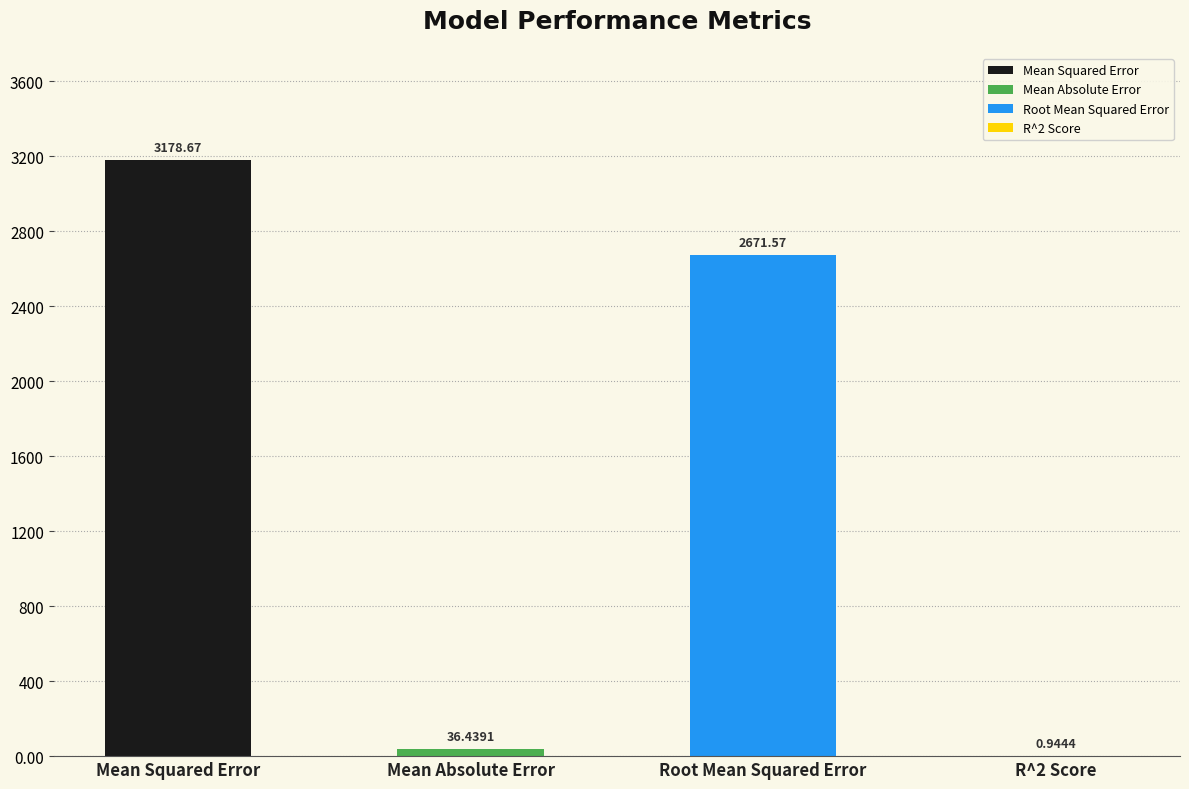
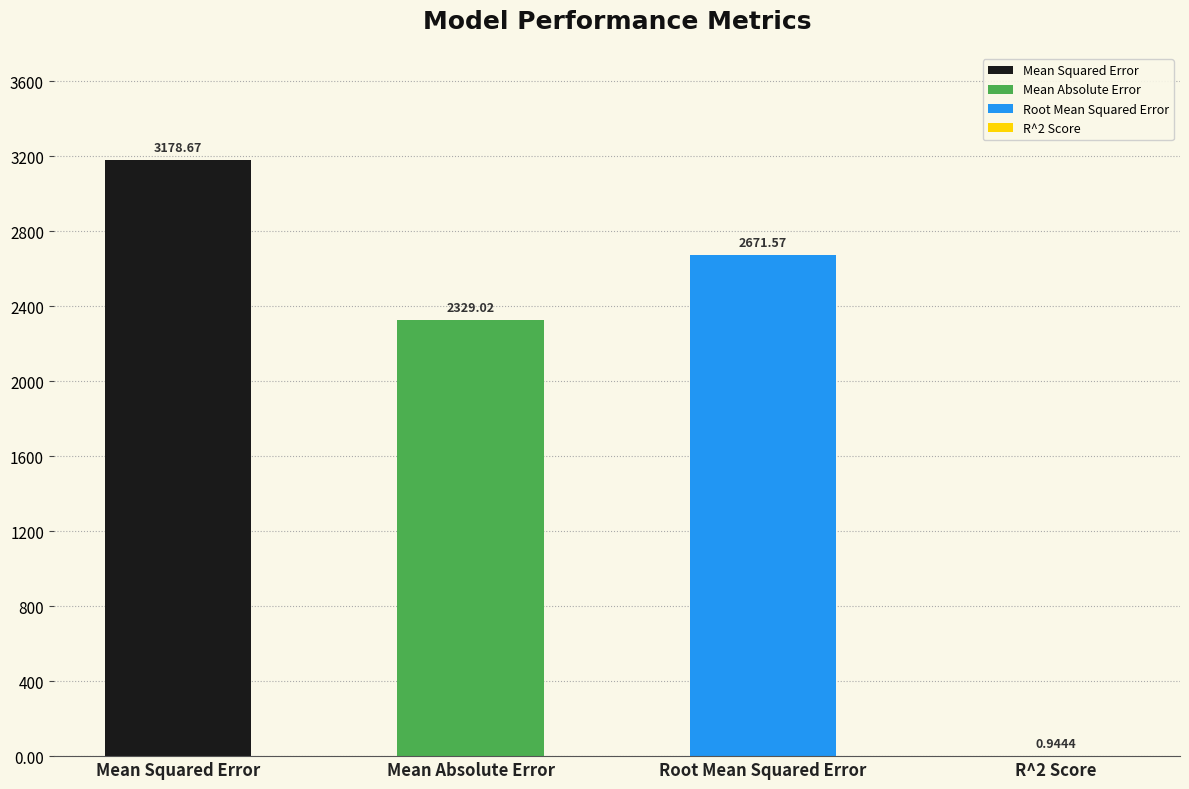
  {
    "Mean Squared Error": 3178.67,
-   "Mean Absolute Error": 36.4391,
+   "Mean Absolute Error": 2329.02,
    "Root Mean Squared Error": 2671.57,
    "R^2 Score": 0.9444
  }
